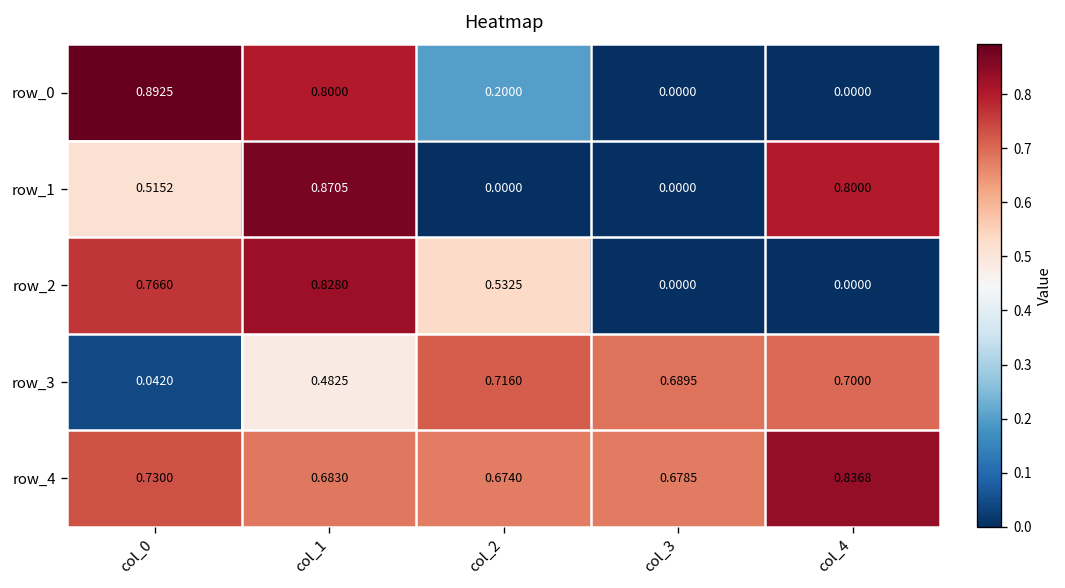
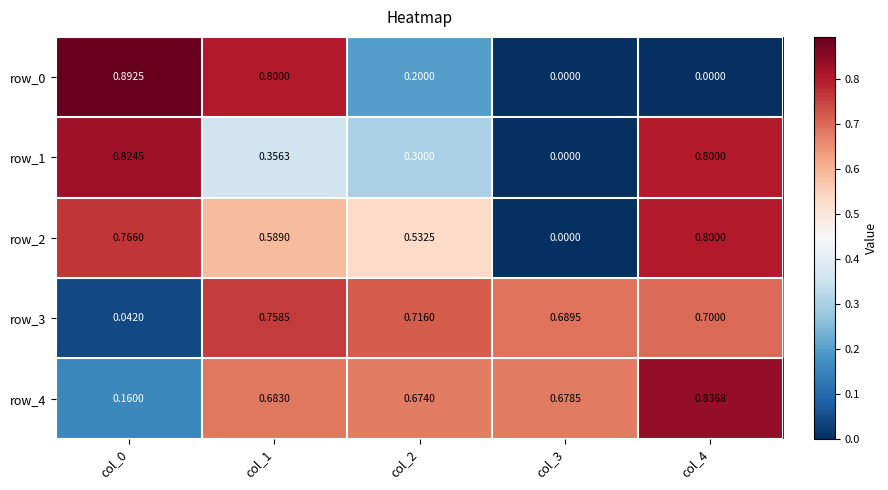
  {
    "row_0": {
      "col_0": 0.8925,
      "col_1": 0.8000,
      "col_2": 0.2000,
      "col_3": 0.0000,
      "col_4": 0.0000
    },
    "row_1": {
-     "col_0": 0.5152,
-     "col_1": 0.8705,
-     "col_2": 0.0000,
+     "col_0": 0.8245,
+     "col_1": 0.3563,
+     "col_2": 0.3000,
      "col_3": 0.0000,
      "col_4": 0.8000
    },
    "row_2": {
      "col_0": 0.7660,
-     "col_1": 0.8280,
+     "col_1": 0.5890,
      "col_2": 0.5325,
      "col_3": 0.0000,
-     "col_4": 0.0000
+     "col_4": 0.8000
    },
    "row_3": {
      "col_0": 0.0420,
-     "col_1": 0.4825,
+     "col_1": 0.7585,
      "col_2": 0.7160,
      "col_3": 0.6895,
      "col_4": 0.7000
    },
    "row_4": {
-     "col_0": 0.7300,
+     "col_0": 0.1600,
      "col_1": 0.6830,
      "col_2": 0.6740,
      "col_3": 0.6785,
      "col_4": 0.8368
    }
  }
